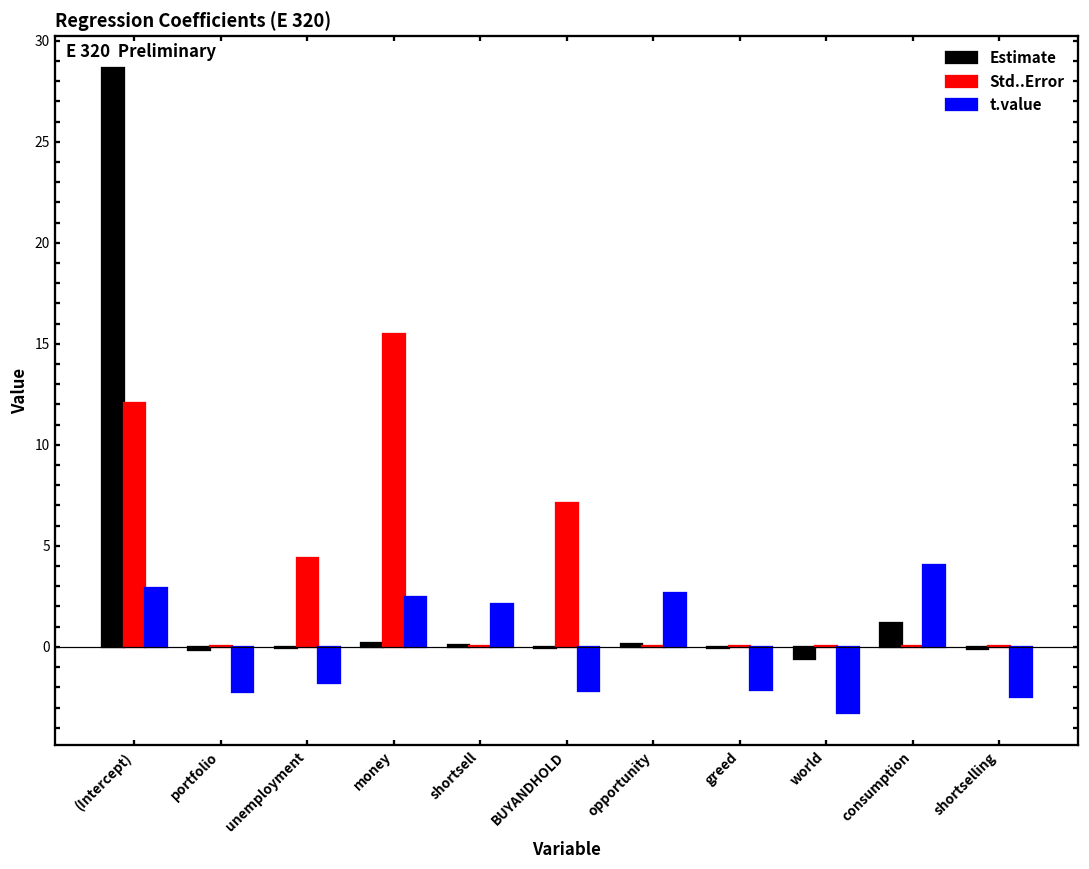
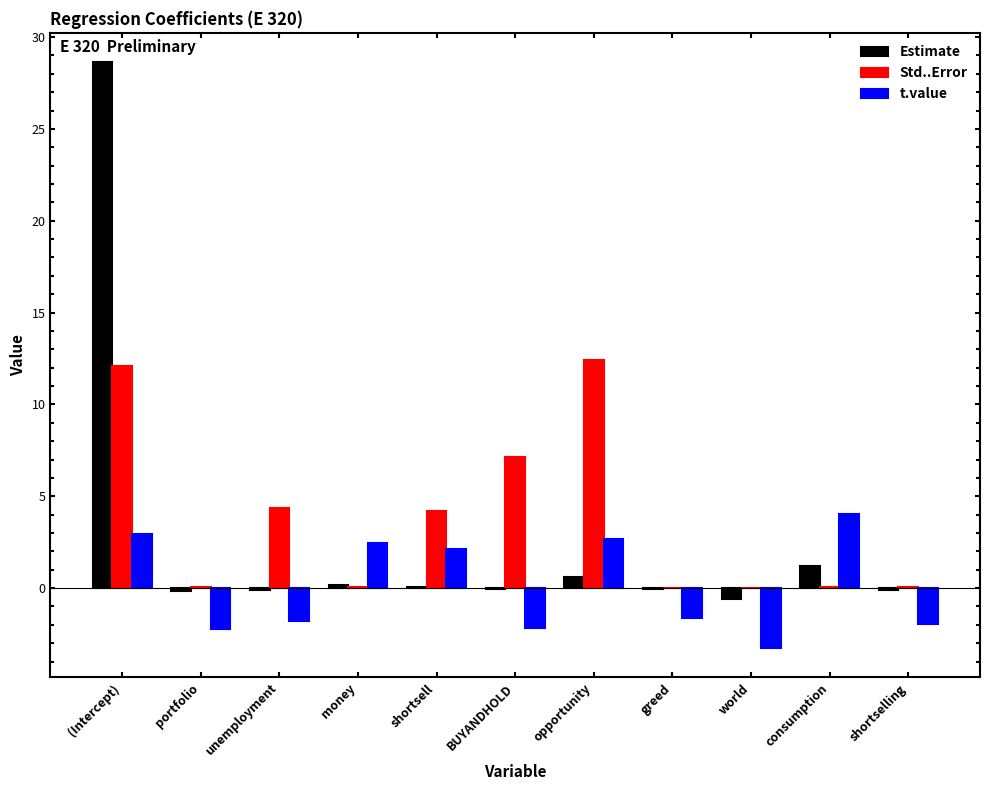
  {
    "Estimate": {
      "portfolio": -0.1,
      "money": 0.2,
-     "opportunity": 0.1,
+     "opportunity": 0.6,
      "world": -0.6,
      "consumption": 1.2
    },
    "Std..Error": {
      "(Intercept)": 12.1,
      "unemployment": 4.4,
-     "money": 15.5,
-     "shortsell": 0.0,
+     "money": 0.1,
+     "shortsell": 4.2,
      "BUYANDHOLD": 7.1,
-     "opportunity": 0.1
+     "opportunity": 12.4
    },
    "t.value": {
      "(Intercept)": 2.9,
      "portfolio": -2.2,
      "unemployment": -1.8,
      "money": 2.5,
      "shortsell": 2.1,
      "BUYANDHOLD": -2.2,
      "opportunity": 2.7,
-     "greed": -2.2,
+     "greed": -1.6,
      "world": -3.3,
      "consumption": 4.0,
-     "shortselling": -2.5
+     "shortselling": -1.9
    }
  }
